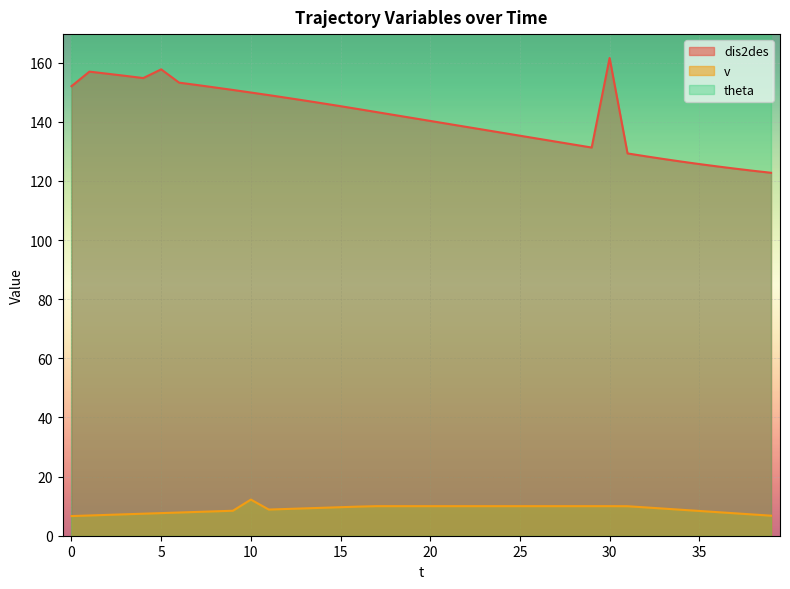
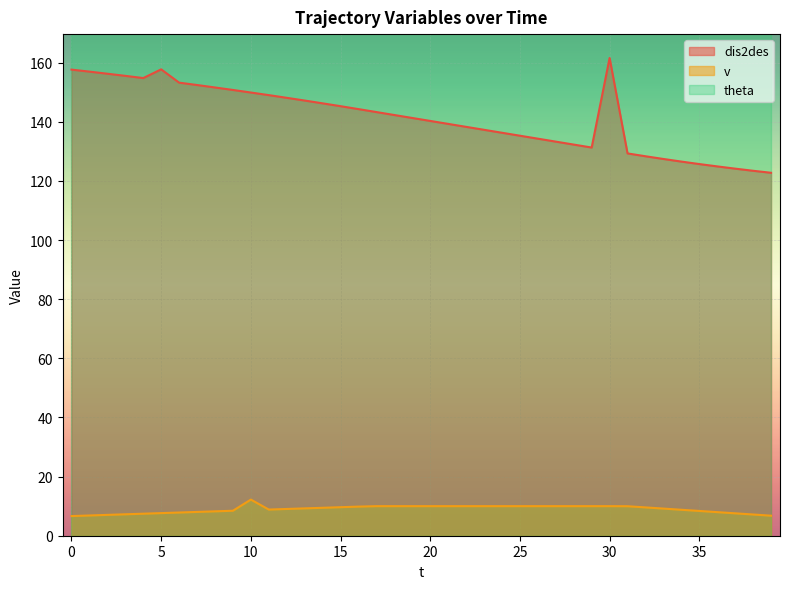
  {
    "dis2des": {
-     "0": 152,
+     "0": 158,
      "5": 158,
      "10": 150,
      "15": 145,
      "20": 140,
      "25": 135,
      "30": 162,
      "35": 126
    },
    "v": {
      "0": 7,
      "5": 8,
      "10": 12,
      "15": 10,
      "20": 10,
      "25": 10,
      "30": 10,
      "35": 8
    }
  }
